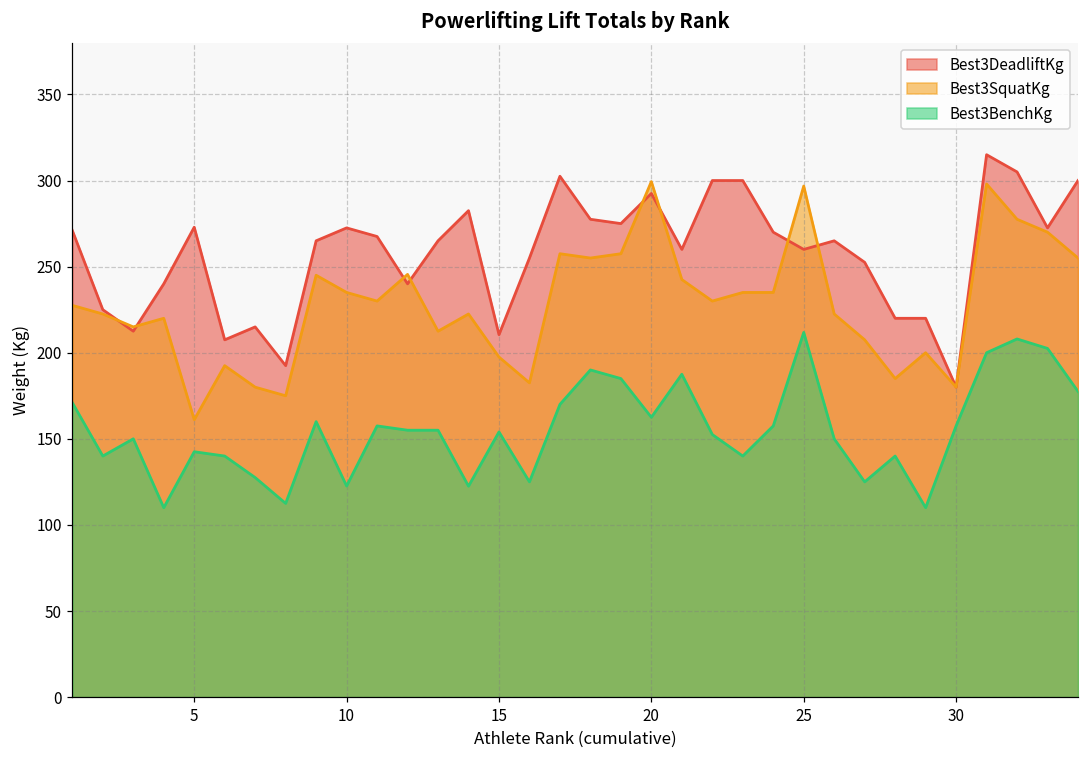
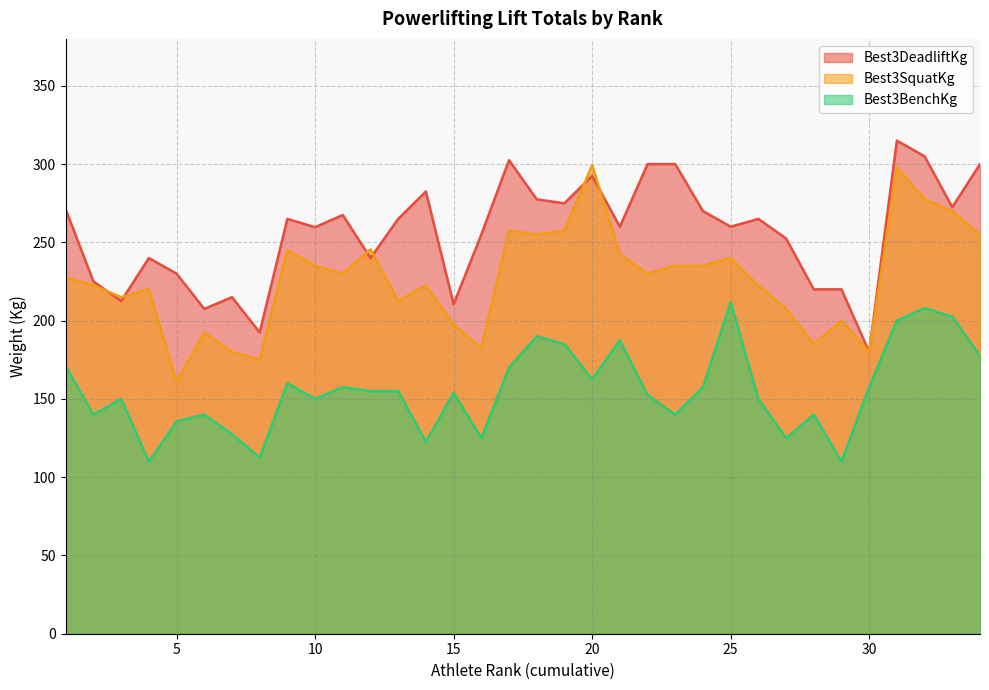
  {
    "Best3DeadliftKg": {
-     "5": 273,
-     "10": 273,
+     "5": 230,
+     "10": 260,
      "15": 211,
      "20": 293,
      "25": 260
    },
    "Best3SquatKg": {
      "5": 161,
      "10": 235,
      "15": 198,
      "20": 299,
-     "25": 297
+     "25": 240
    },
    "Best3BenchKg": {
-     "5": 143,
-     "10": 123,
+     "5": 136,
+     "10": 150,
      "15": 154,
      "20": 163,
      "25": 212,
      "30": 158
    }
  }
